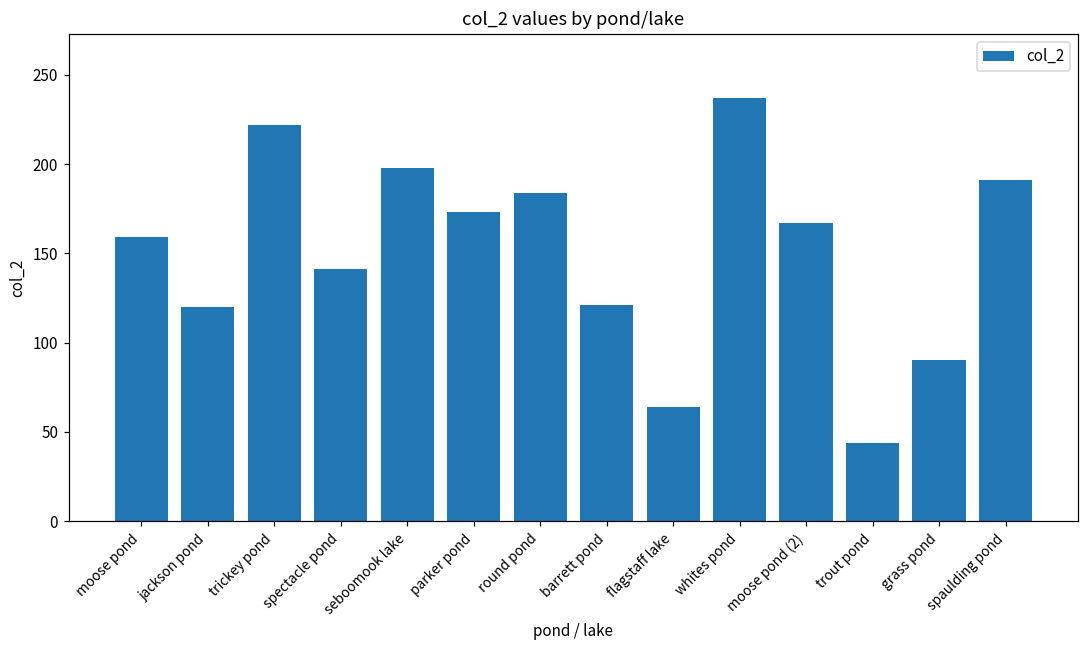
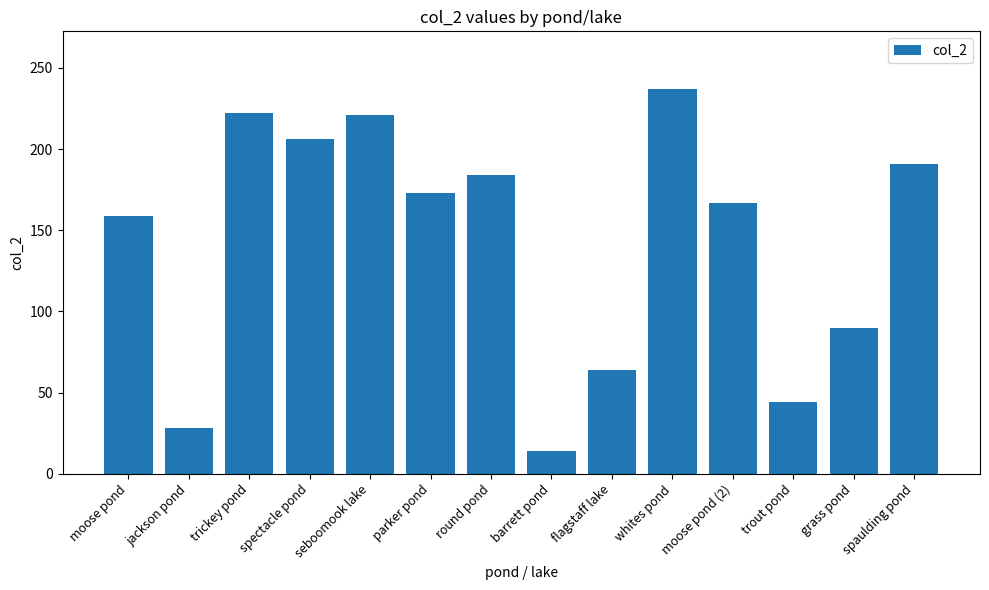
  {
    "moose pond": 159,
-   "jackson pond": 120,
+   "jackson pond": 28,
    "trickey pond": 222,
-   "spectacle pond": 141,
-   "seboomook lake": 198,
+   "spectacle pond": 206,
+   "seboomook lake": 221,
    "parker pond": 173,
    "round pond": 184,
-   "barrett pond": 121,
+   "barrett pond": 14,
    "flagstaff lake": 64,
    "whites pond": 237,
    "moose pond (2)": 167,
    "trout pond": 44,
    "grass pond": 90,
    "spaulding pond": 191
  }
